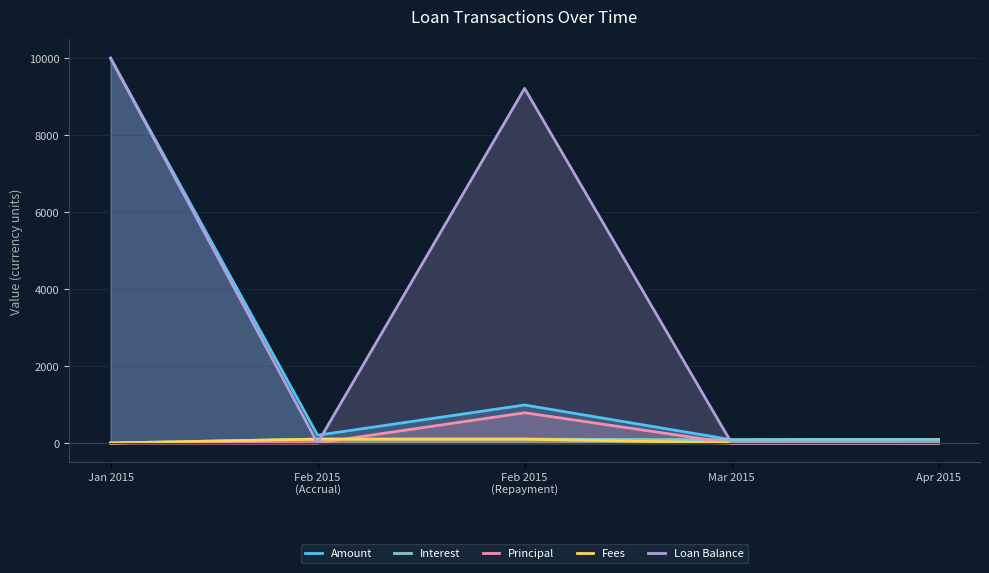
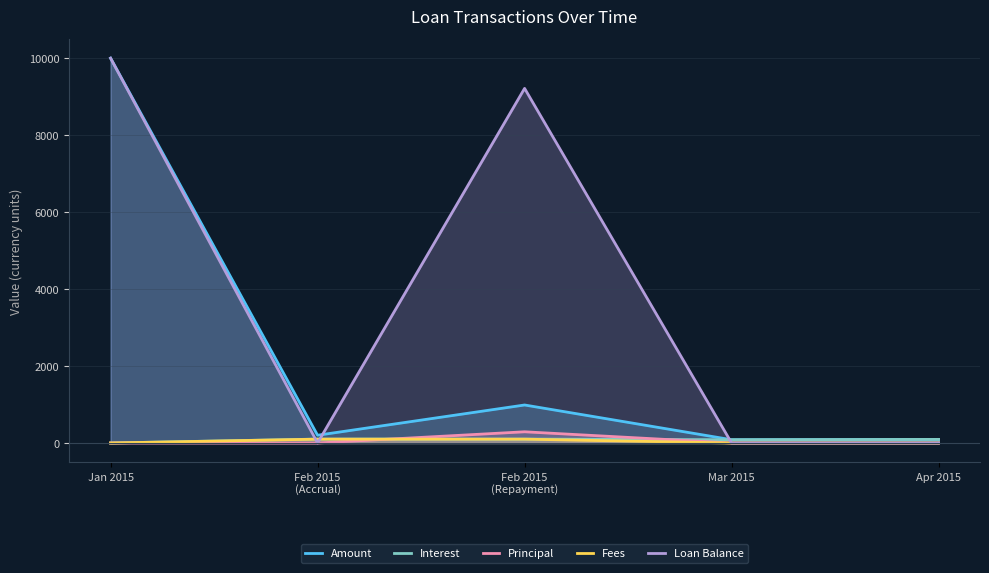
  {
    "Amount": {
      "Feb 2015 (Accrual)": 200,
      "Feb 2015 (Repayment)": 1000
    },
    "Principal": {
-     "Feb 2015 (Repayment)": 800
+     "Feb 2015 (Repayment)": 300
    },
    "Loan Balance": {
      "Feb 2015 (Repayment)": 9200
    }
  }
